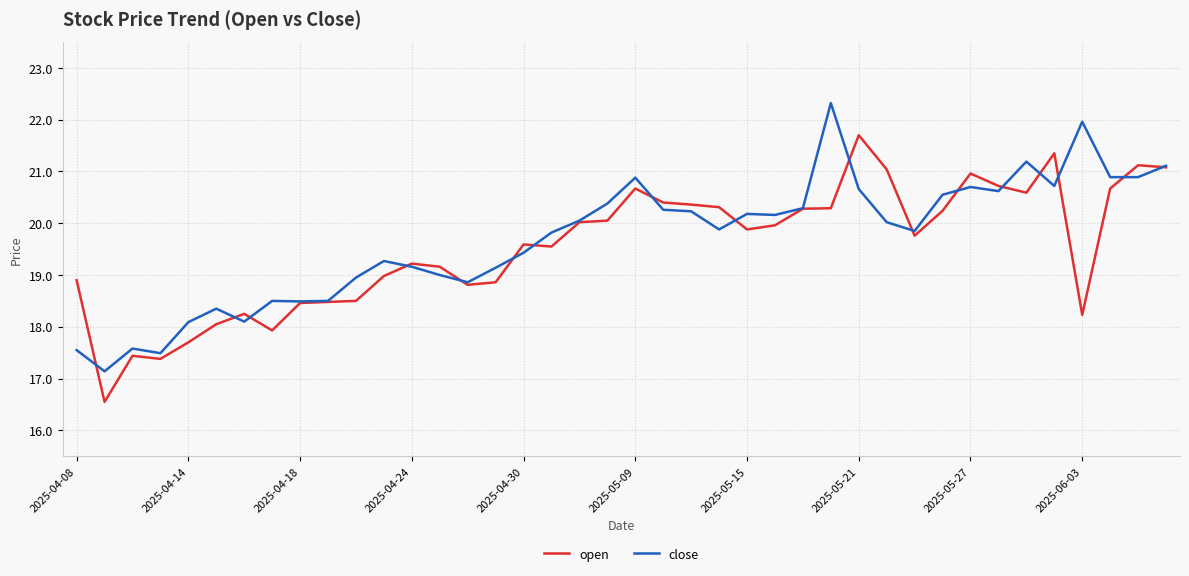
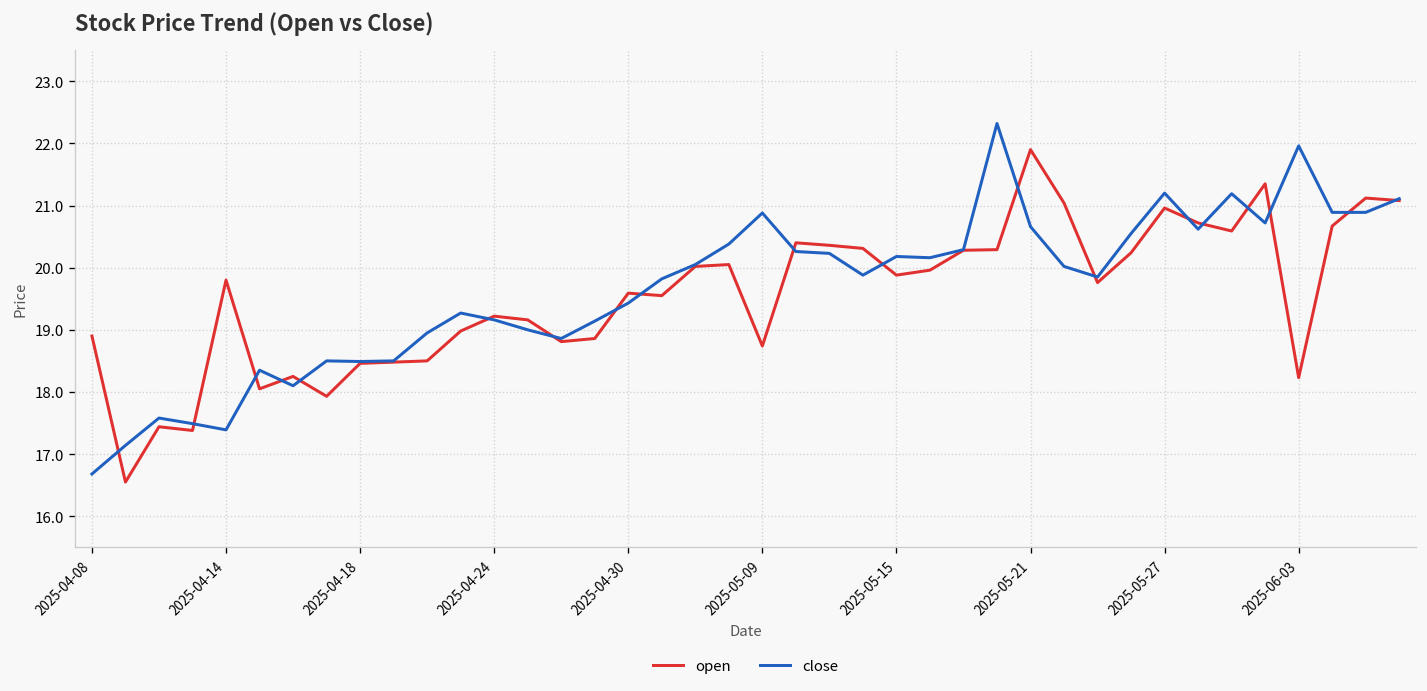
  {
    "open": {
      "2025-04-08": 18.9,
-     "2025-04-14": 17.7,
+     "2025-04-14": 19.8,
      "2025-04-24": 19.2,
      "2025-04-30": 19.6,
-     "2025-05-09": 20.7,
+     "2025-05-09": 18.7,
      "2025-05-15": 19.9,
-     "2025-05-21": 21.7,
+     "2025-05-21": 21.9,
      "2025-05-27": 21.0,
      "2025-06-03": 18.2
    },
    "close": {
-     "2025-04-08": 17.6,
-     "2025-04-14": 18.1,
+     "2025-04-08": 16.7,
+     "2025-04-14": 17.4,
      "2025-04-24": 19.2,
      "2025-04-30": 19.4,
      "2025-05-09": 20.9,
      "2025-05-15": 20.2,
      "2025-05-21": 20.7,
-     "2025-05-27": 20.7,
+     "2025-05-27": 21.2,
      "2025-06-03": 22.0
    }
  }
